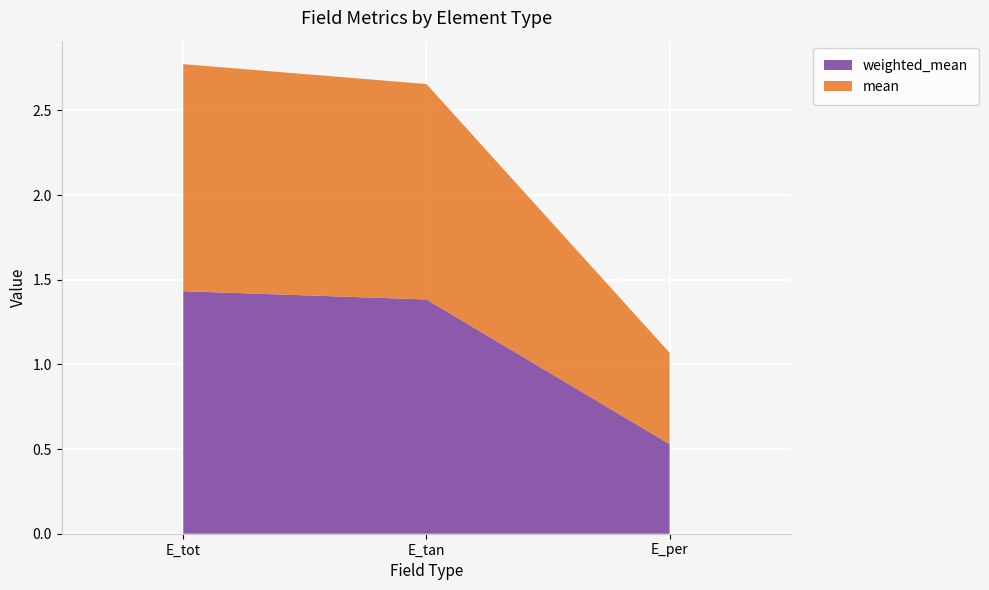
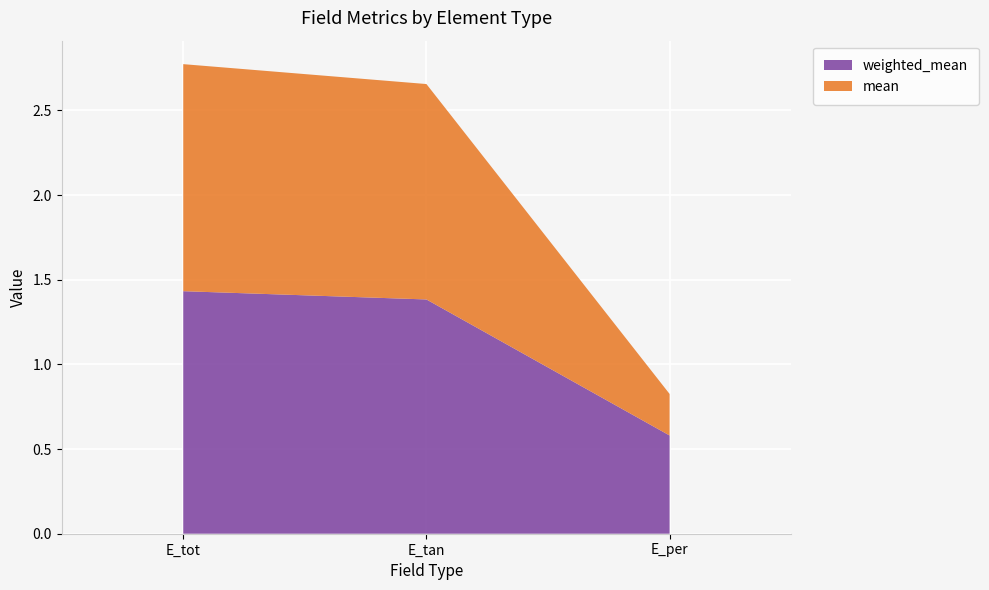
  {
    "weighted_mean": {
      "E_tot": 1.43,
      "E_tan": 1.38,
-     "E_per": 0.53
+     "E_per": 0.58
    },
    "mean": {
      "E_tot": 1.34,
      "E_tan": 1.27,
-     "E_per": 0.54
+     "E_per": 0.25
    }
  }
